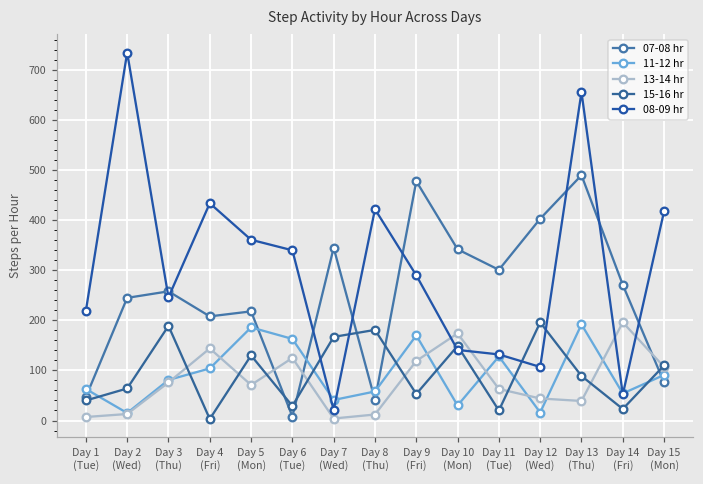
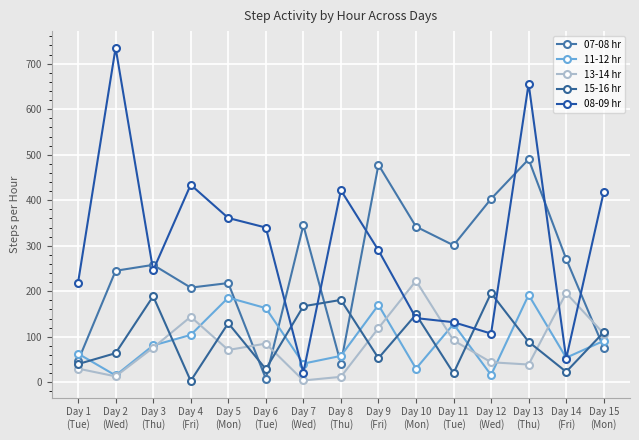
  {
    "11-12 hr": {
      "Day 1 (Tue)": 60,
      "Day 4 (Fri)": 100,
      "Day 5 (Mon)": 190,
      "Day 6 (Tue)": 160,
      "Day 7 (Wed)": 40,
      "Day 8 (Thu)": 60,
      "Day 9 (Fri)": 170,
      "Day 10 (Mon)": 30,
      "Day 12 (Wed)": 20,
      "Day 13 (Thu)": 190,
      "Day 15 (Mon)": 90
    },
    "13-14 hr": {
-     "Day 1 (Tue)": 10,
+     "Day 1 (Tue)": 30,
      "Day 4 (Fri)": 140,
      "Day 5 (Mon)": 70,
-     "Day 6 (Tue)": 130,
+     "Day 6 (Tue)": 90,
      "Day 7 (Wed)": 0,
      "Day 8 (Thu)": 10,
      "Day 9 (Fri)": 120,
-     "Day 10 (Mon)": 170,
-     "Day 11 (Tue)": 60,
+     "Day 10 (Mon)": 220,
+     "Day 11 (Tue)": 90,
      "Day 12 (Wed)": 40,
      "Day 13 (Thu)": 40,
      "Day 14 (Fri)": 200
    }
  }
